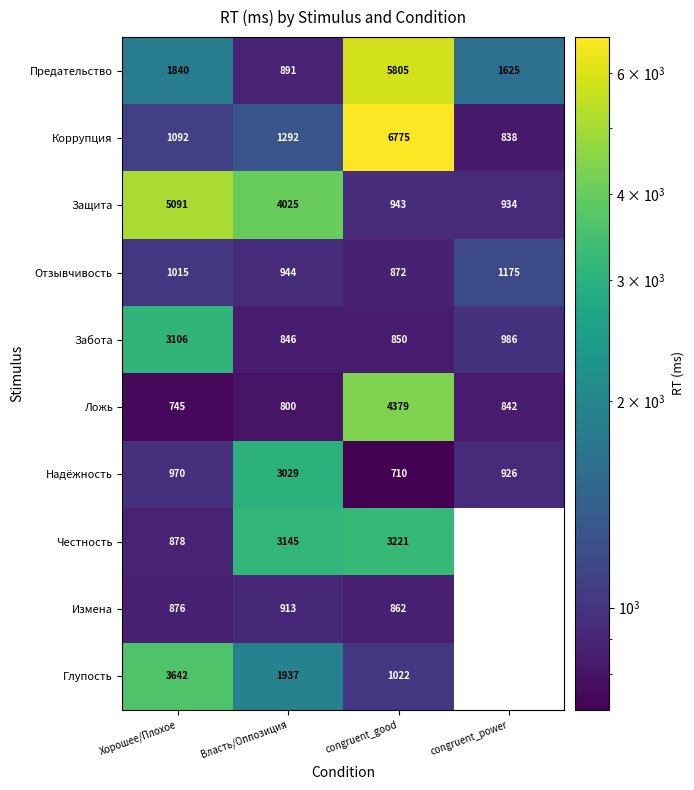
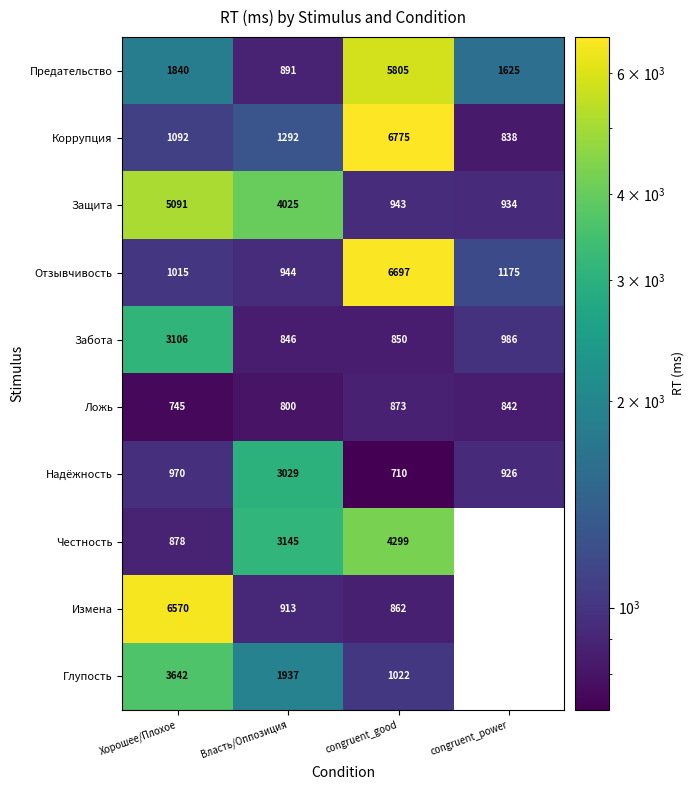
  {
    "Предательство": {
      "Хорошее/Плохое": 1840,
      "Власть/Оппозиция": 891,
      "congruent_good": 5805,
      "congruent_power": 1625
    },
    "Коррупция": {
      "Хорошее/Плохое": 1092,
      "Власть/Оппозиция": 1292,
      "congruent_good": 6775,
      "congruent_power": 838
    },
    "Защита": {
      "Хорошее/Плохое": 5091,
      "Власть/Оппозиция": 4025,
      "congruent_good": 943,
      "congruent_power": 934
    },
    "Отзывчивость": {
      "Хорошее/Плохое": 1015,
      "Власть/Оппозиция": 944,
-     "congruent_good": 872,
+     "congruent_good": 6697,
      "congruent_power": 1175
    },
    "Забота": {
      "Хорошее/Плохое": 3106,
      "Власть/Оппозиция": 846,
      "congruent_good": 850,
      "congruent_power": 986
    },
    "Ложь": {
      "Хорошее/Плохое": 745,
      "Власть/Оппозиция": 800,
-     "congruent_good": 4379,
+     "congruent_good": 873,
      "congruent_power": 842
    },
    "Надёжность": {
      "Хорошее/Плохое": 970,
      "Власть/Оппозиция": 3029,
      "congruent_good": 710,
      "congruent_power": 926
    },
    "Честность": {
      "Хорошее/Плохое": 878,
      "Власть/Оппозиция": 3145,
-     "congruent_good": 3221
+     "congruent_good": 4299
    },
    "Измена": {
-     "Хорошее/Плохое": 876,
+     "Хорошее/Плохое": 6570,
      "Власть/Оппозиция": 913,
      "congruent_good": 862
    },
    "Глупость": {
      "Хорошее/Плохое": 3642,
      "Власть/Оппозиция": 1937,
      "congruent_good": 1022
    }
  }
